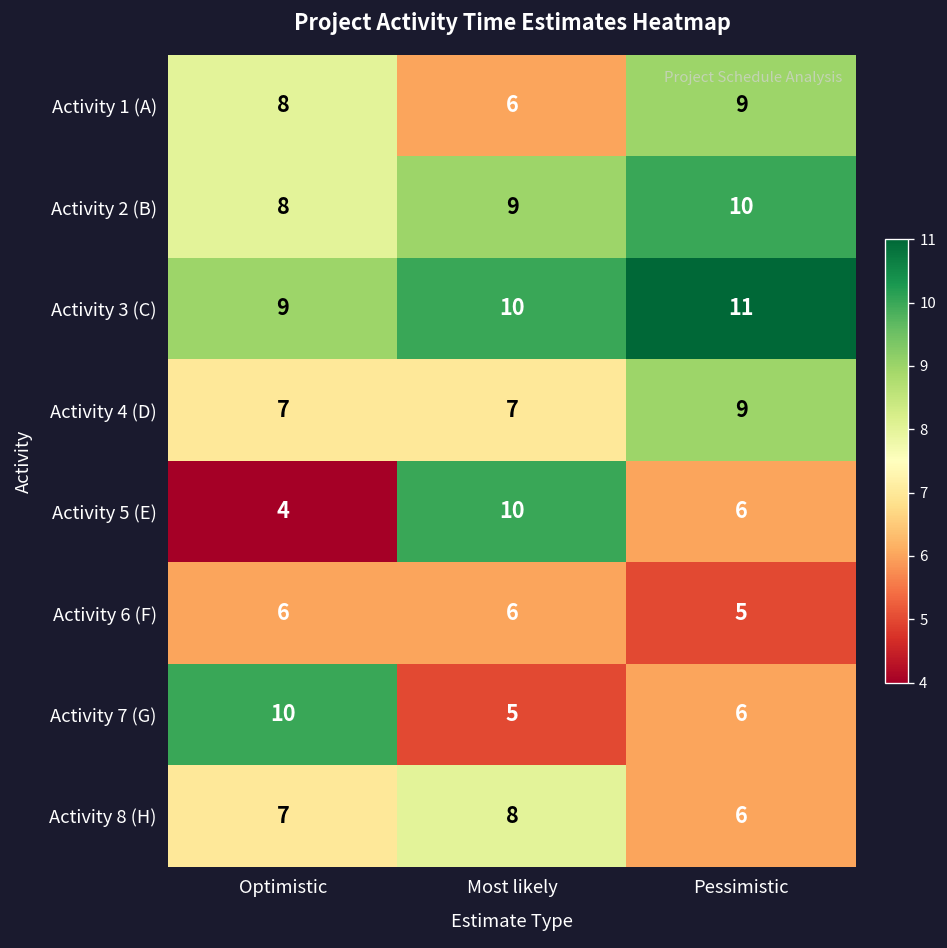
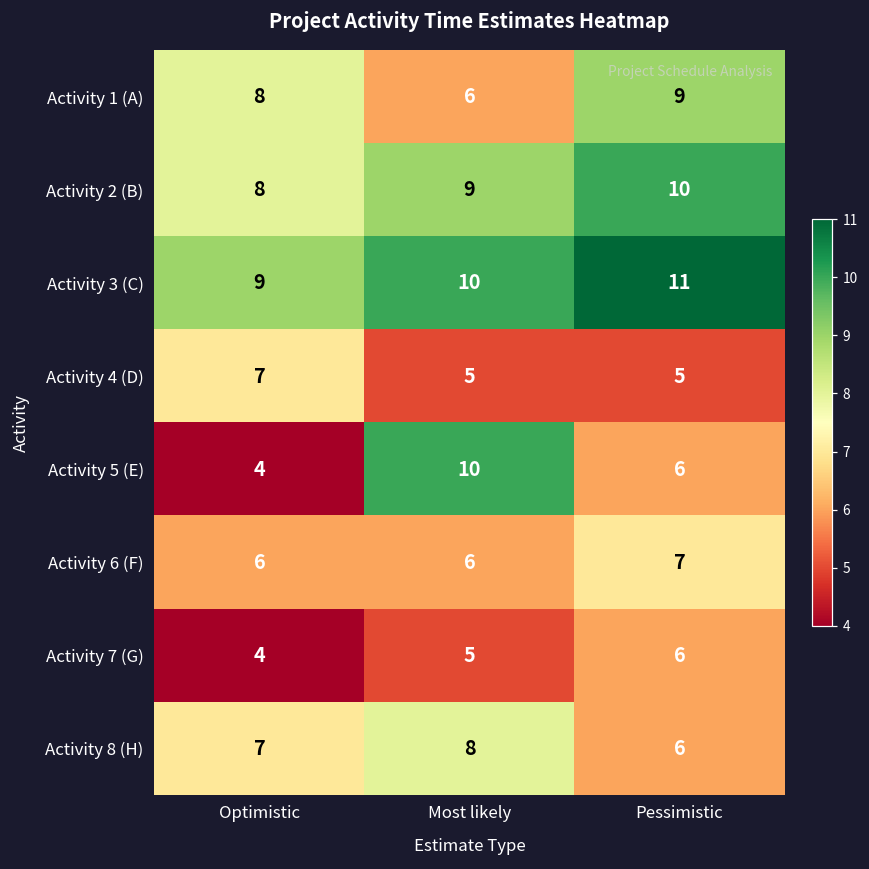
  {
    "Activity 1 (A)": {
      "Optimistic": 8,
      "Most likely": 6
    },
    "Activity 2 (B)": {
      "Optimistic": 8,
      "Most likely": 9,
      "Pessimistic": 10
    },
    "Activity 3 (C)": {
      "Optimistic": 9,
      "Most likely": 10,
      "Pessimistic": 11
    },
    "Activity 4 (D)": {
      "Optimistic": 7,
-     "Most likely": 7,
-     "Pessimistic": 9
+     "Most likely": 5,
+     "Pessimistic": 5
    },
    "Activity 5 (E)": {
      "Optimistic": 4,
      "Most likely": 10,
      "Pessimistic": 6
    },
    "Activity 6 (F)": {
      "Optimistic": 6,
      "Most likely": 6,
-     "Pessimistic": 5
+     "Pessimistic": 7
    },
    "Activity 7 (G)": {
-     "Optimistic": 10,
+     "Optimistic": 4,
      "Most likely": 5,
      "Pessimistic": 6
    },
    "Activity 8 (H)": {
      "Optimistic": 7,
      "Most likely": 8,
      "Pessimistic": 6
    }
  }
